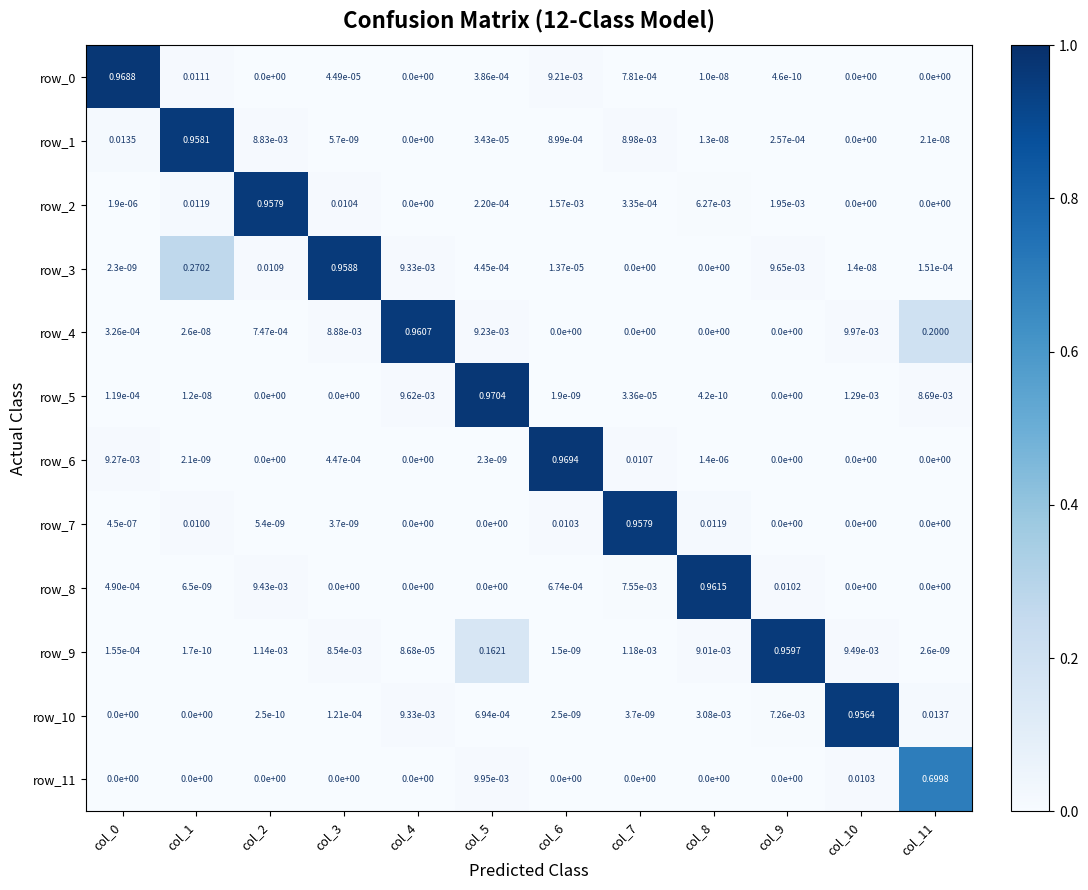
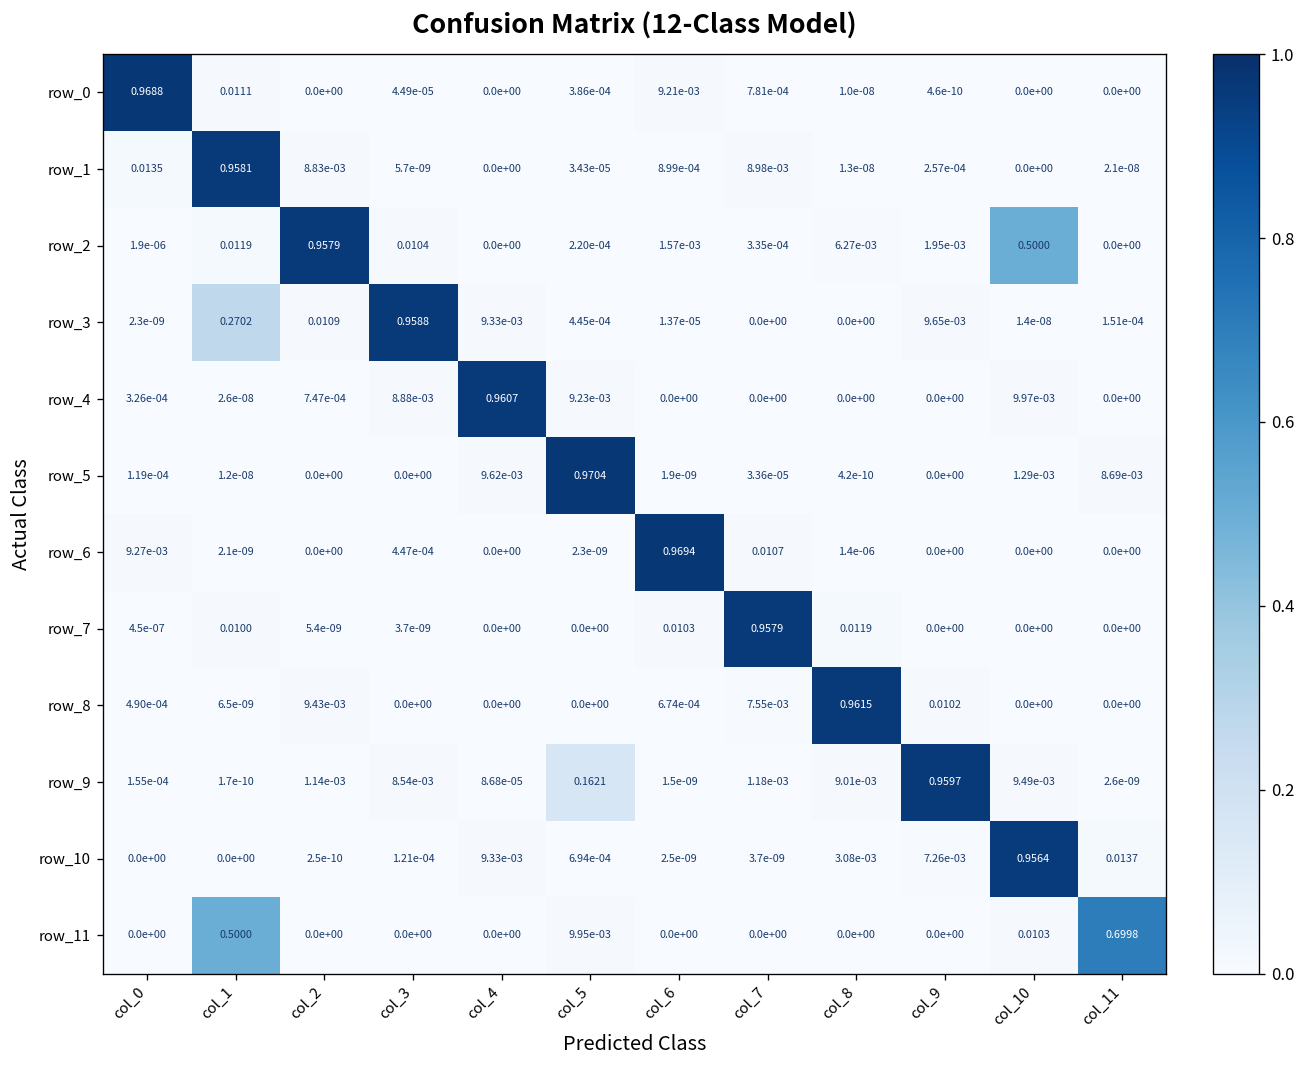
  {
    "row_0": {
      "col_0": "0.9688",
      "col_1": "0.0111",
      "col_2": "0.0e+00",
      "col_3": "4.49e-05",
      "col_4": "0.0e+00",
      "col_5": "3.86e-04",
      "col_6": "9.21e-03",
      "col_7": "7.81e-04",
      "col_8": "1.0e-08",
      "col_9": "4.6e-10",
      "col_10": "0.0e+00",
      "col_11": "0.0e+00"
    },
    "row_1": {
      "col_0": "0.0135",
      "col_1": "0.9581",
      "col_2": "8.83e-03",
      "col_3": "5.7e-09",
      "col_4": "0.0e+00",
      "col_5": "3.43e-05",
      "col_6": "8.99e-04",
      "col_7": "8.98e-03",
      "col_8": "1.3e-08",
      "col_9": "2.57e-04",
      "col_10": "0.0e+00",
      "col_11": "2.1e-08"
    },
    "row_2": {
      "col_0": "1.9e-06",
      "col_1": "0.0119",
      "col_2": "0.9579",
      "col_3": "0.0104",
      "col_4": "0.0e+00",
      "col_5": "2.20e-04",
      "col_6": "1.57e-03",
      "col_7": "3.35e-04",
      "col_8": "6.27e-03",
      "col_9": "1.95e-03",
-     "col_10": "0.0e+00",
+     "col_10": "0.5000",
      "col_11": "0.0e+00"
    },
    "row_3": {
      "col_0": "2.3e-09",
      "col_1": "0.2702",
      "col_2": "0.0109",
      "col_3": "0.9588",
      "col_4": "9.33e-03",
      "col_5": "4.45e-04",
      "col_6": "1.37e-05",
      "col_7": "0.0e+00",
      "col_8": "0.0e+00",
      "col_9": "9.65e-03",
      "col_10": "1.4e-08",
      "col_11": "1.51e-04"
    },
    "row_4": {
      "col_0": "3.26e-04",
      "col_1": "2.6e-08",
      "col_2": "7.47e-04",
      "col_3": "8.88e-03",
      "col_4": "0.9607",
      "col_5": "9.23e-03",
      "col_6": "0.0e+00",
      "col_7": "0.0e+00",
      "col_8": "0.0e+00",
      "col_9": "0.0e+00",
      "col_10": "9.97e-03",
-     "col_11": "0.2000"
+     "col_11": "0.0e+00"
    },
    "row_5": {
      "col_0": "1.19e-04",
      "col_1": "1.2e-08",
      "col_2": "0.0e+00",
      "col_3": "0.0e+00",
      "col_4": "9.62e-03",
      "col_5": "0.9704",
      "col_6": "1.9e-09",
      "col_7": "3.36e-05",
      "col_8": "4.2e-10",
      "col_9": "0.0e+00",
      "col_10": "1.29e-03",
      "col_11": "8.69e-03"
    },
    "row_6": {
      "col_0": "9.27e-03",
      "col_1": "2.1e-09",
      "col_2": "0.0e+00",
      "col_3": "4.47e-04",
      "col_4": "0.0e+00",
      "col_5": "2.3e-09",
      "col_6": "0.9694",
      "col_7": "0.0107",
      "col_8": "1.4e-06",
      "col_9": "0.0e+00",
      "col_10": "0.0e+00",
      "col_11": "0.0e+00"
    },
    "row_7": {
      "col_0": "4.5e-07",
      "col_1": "0.0100",
      "col_2": "5.4e-09",
      "col_3": "3.7e-09",
      "col_4": "0.0e+00",
      "col_5": "0.0e+00",
      "col_6": "0.0103",
      "col_7": "0.9579",
      "col_8": "0.0119",
      "col_9": "0.0e+00",
      "col_10": "0.0e+00",
      "col_11": "0.0e+00"
    },
    "row_8": {
      "col_0": "4.90e-04",
      "col_1": "6.5e-09",
      "col_2": "9.43e-03",
      "col_3": "0.0e+00",
      "col_4": "0.0e+00",
      "col_5": "0.0e+00",
      "col_6": "6.74e-04",
      "col_7": "7.55e-03",
      "col_8": "0.9615",
      "col_9": "0.0102",
      "col_10": "0.0e+00",
      "col_11": "0.0e+00"
    },
    "row_9": {
      "col_0": "1.55e-04",
      "col_1": "1.7e-10",
      "col_2": "1.14e-03",
      "col_3": "8.54e-03",
      "col_4": "8.68e-05",
      "col_5": "0.1621",
      "col_6": "1.5e-09",
      "col_7": "1.18e-03",
      "col_8": "9.01e-03",
      "col_9": "0.9597",
      "col_10": "9.49e-03",
      "col_11": "2.6e-09"
    },
    "row_10": {
      "col_0": "0.0e+00",
      "col_1": "0.0e+00",
      "col_2": "2.5e-10",
      "col_3": "1.21e-04",
      "col_4": "9.33e-03",
      "col_5": "6.94e-04",
      "col_6": "2.5e-09",
      "col_7": "3.7e-09",
      "col_8": "3.08e-03",
      "col_9": "7.26e-03",
      "col_10": "0.9564",
      "col_11": "0.0137"
    },
    "row_11": {
      "col_0": "0.0e+00",
-     "col_1": "0.0e+00",
+     "col_1": "0.5000",
      "col_2": "0.0e+00",
      "col_3": "0.0e+00",
      "col_4": "0.0e+00",
      "col_5": "9.95e-03",
      "col_6": "0.0e+00",
      "col_7": "0.0e+00",
      "col_8": "0.0e+00",
      "col_9": "0.0e+00",
      "col_10": "0.0103",
      "col_11": "0.6998"
    }
  }
